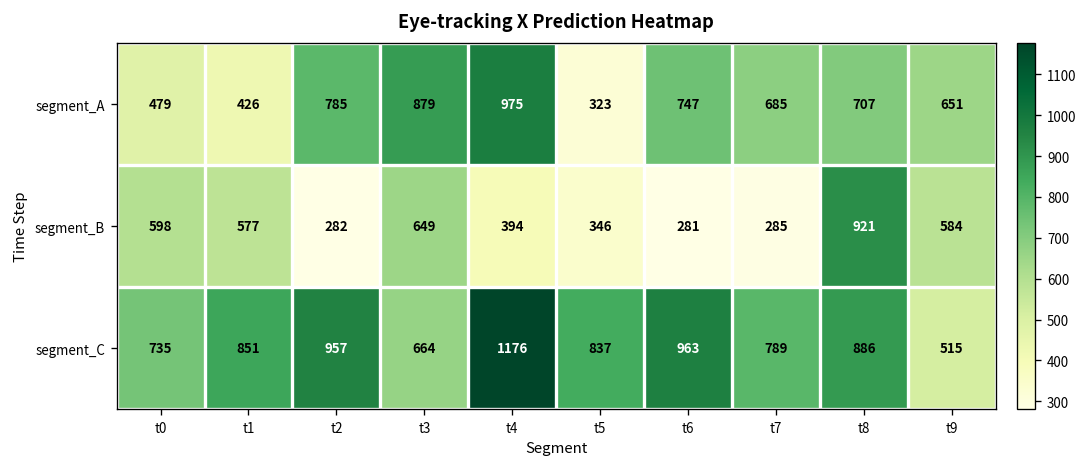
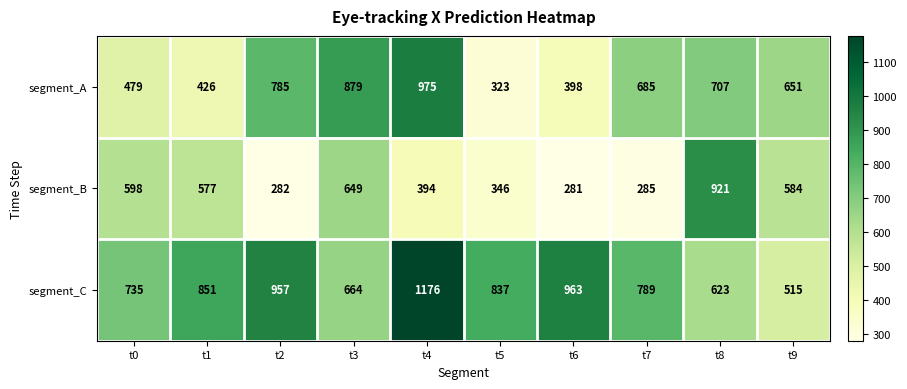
  {
    "segment_A": {
      "t0": 479,
      "t1": 426,
      "t2": 785,
      "t3": 879,
      "t4": 975,
      "t5": 323,
-     "t6": 747,
+     "t6": 398,
      "t7": 685,
      "t8": 707,
      "t9": 651
    },
    "segment_B": {
      "t0": 598,
      "t1": 577,
      "t2": 282,
      "t3": 649,
      "t4": 394,
      "t5": 346,
      "t6": 281,
      "t7": 285,
      "t8": 921,
      "t9": 584
    },
    "segment_C": {
      "t0": 735,
      "t1": 851,
      "t2": 957,
      "t3": 664,
      "t4": 1176,
      "t5": 837,
      "t6": 963,
      "t7": 789,
-     "t8": 886,
+     "t8": 623,
      "t9": 515
    }
  }
